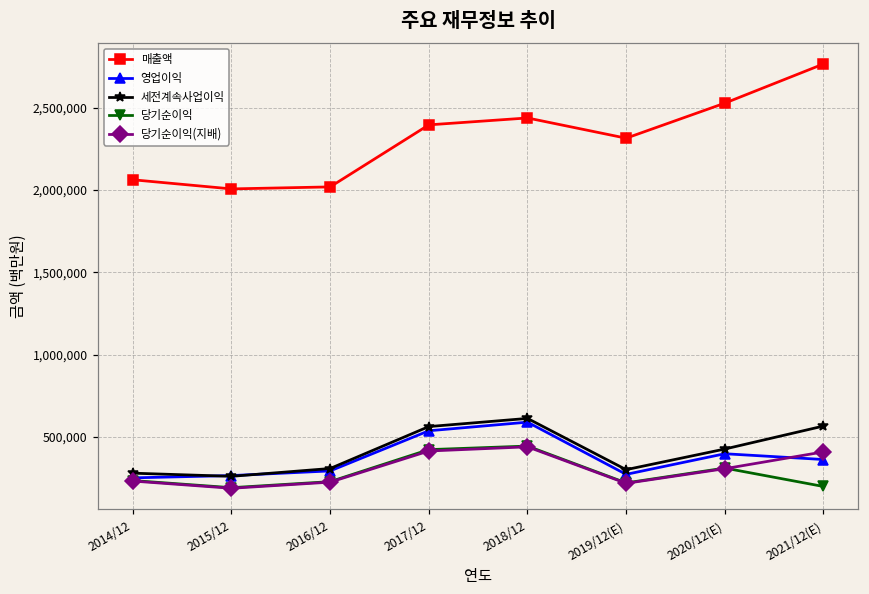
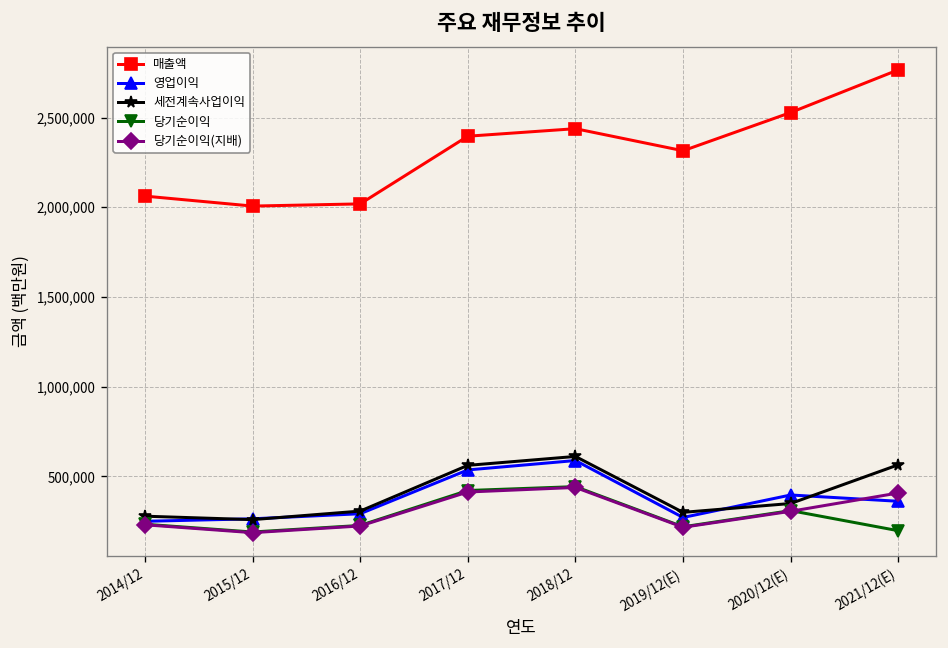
  {
    "매출액": {
      "2014/12": "2,060,000",
      "2015/12": "2,010,000",
      "2016/12": "2,020,000",
      "2017/12": "2,400,000",
      "2018/12": "2,440,000",
      "2019/12(E)": "2,310,000",
      "2020/12(E)": "2,530,000",
      "2021/12(E)": "2,770,000"
    },
    "영업이익": {
      "2017/12": "540,000",
      "2018/12": "590,000",
      "2019/12(E)": "270,000",
      "2020/12(E)": "400,000",
      "2021/12(E)": "360,000"
    },
    "세전계속사업이익": {
      "2014/12": "280,000",
      "2017/12": "560,000",
      "2018/12": "610,000",
      "2019/12(E)": "300,000",
-     "2020/12(E)": "430,000",
+     "2020/12(E)": "350,000",
      "2021/12(E)": "570,000"
    },
    "당기순이익": {
      "2021/12(E)": "200,000"
    },
    "당기순이익(지배)": {
      "2021/12(E)": "410,000"
    }
  }
